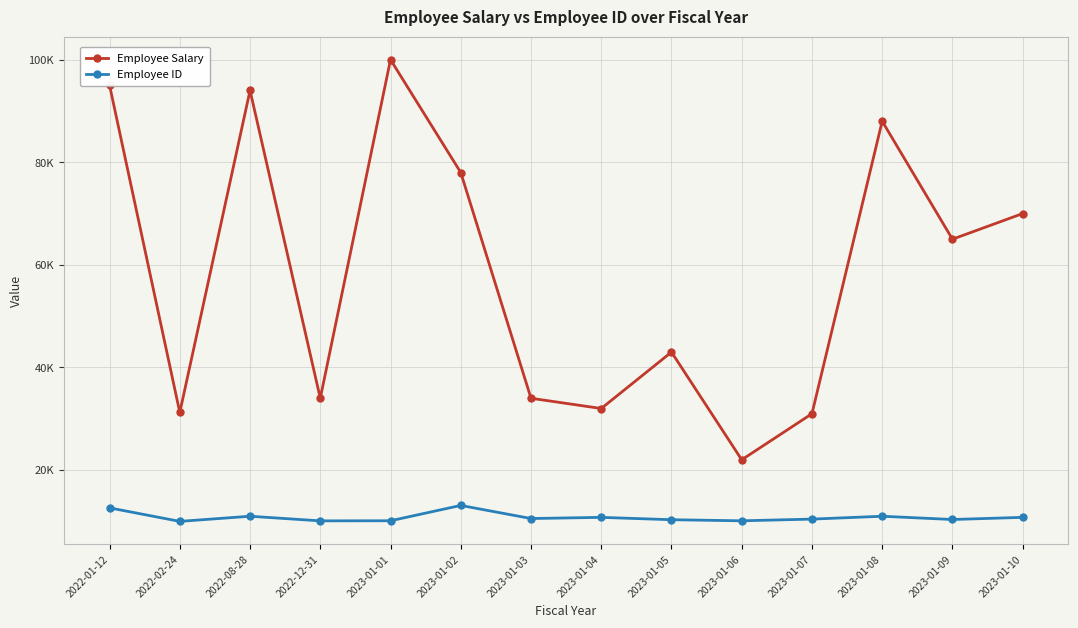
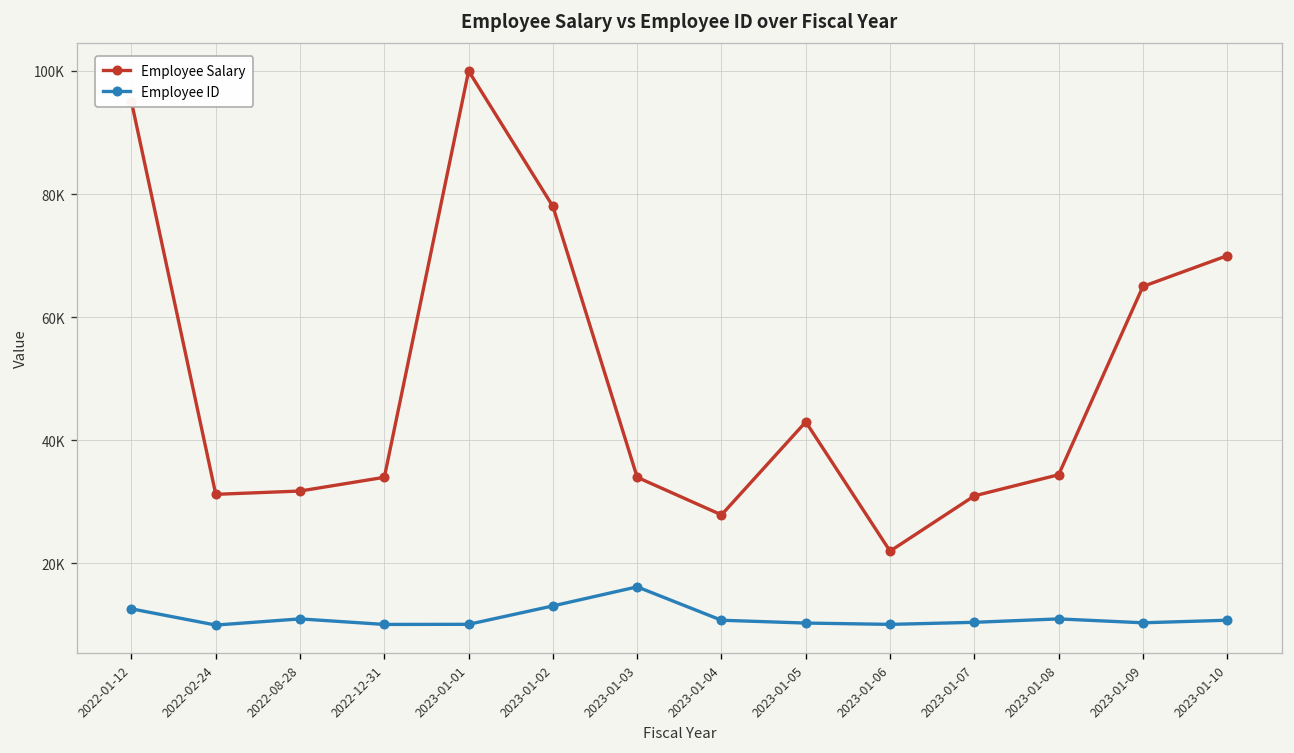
  {
    "Employee Salary": {
      "2022-02-24": 31000,
-     "2022-08-28": 94000,
+     "2022-08-28": 32000,
      "2022-12-31": 34000,
      "2023-01-01": 100000,
      "2023-01-02": 78000,
      "2023-01-03": 34000,
-     "2023-01-04": 32000,
+     "2023-01-04": 28000,
      "2023-01-05": 43000,
      "2023-01-06": 22000,
      "2023-01-07": 31000,
-     "2023-01-08": 88000,
+     "2023-01-08": 34000,
      "2023-01-09": 65000,
      "2023-01-10": 70000
    },
    "Employee ID": {
      "2022-01-12": 13000,
      "2022-02-24": 10000,
      "2022-08-28": 11000,
      "2022-12-31": 10000,
      "2023-01-01": 10000,
      "2023-01-02": 13000,
-     "2023-01-03": 11000,
+     "2023-01-03": 16000,
      "2023-01-04": 11000,
      "2023-01-05": 10000,
      "2023-01-06": 10000,
      "2023-01-07": 10000,
      "2023-01-08": 11000,
      "2023-01-09": 10000,
      "2023-01-10": 11000
    }
  }
